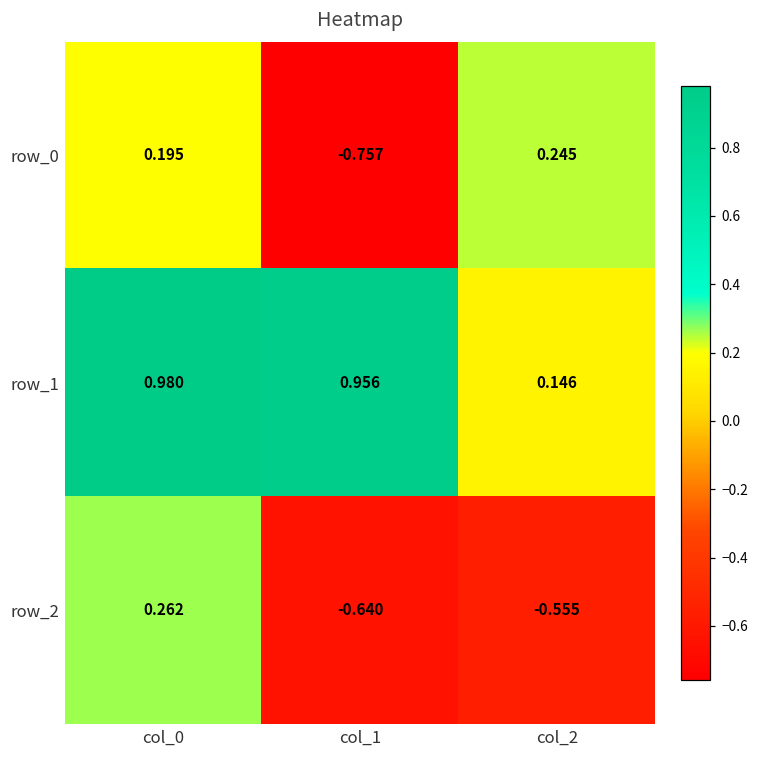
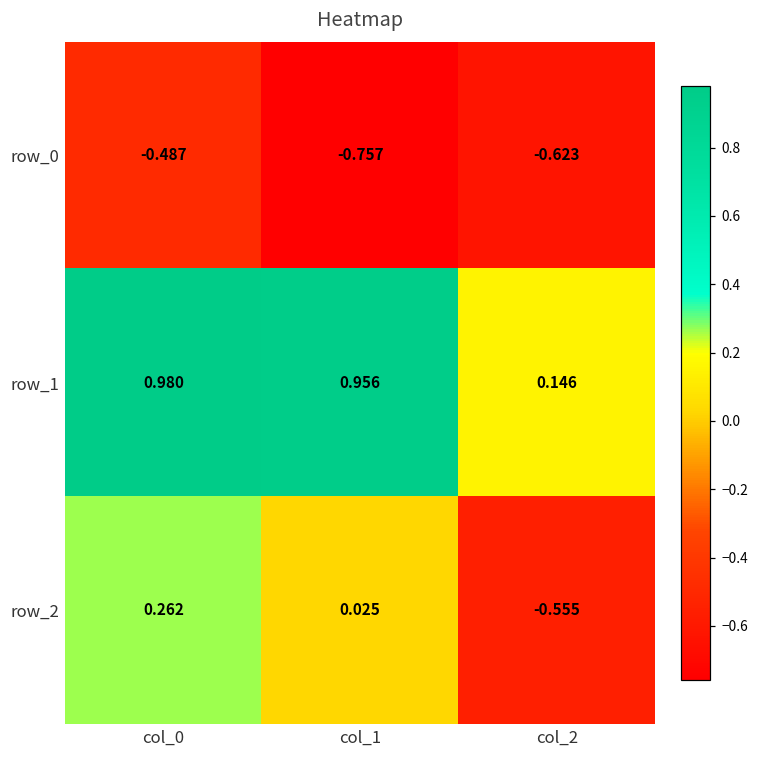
  {
    "row_0": {
-     "col_0": 0.195,
+     "col_0": -0.487,
      "col_1": -0.757,
-     "col_2": 0.245
+     "col_2": -0.623
    },
    "row_1": {
      "col_0": 0.980,
      "col_1": 0.956,
      "col_2": 0.146
    },
    "row_2": {
      "col_0": 0.262,
-     "col_1": -0.640,
+     "col_1": 0.025,
      "col_2": -0.555
    }
  }
